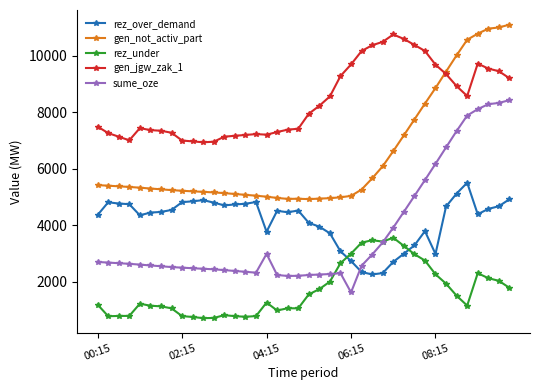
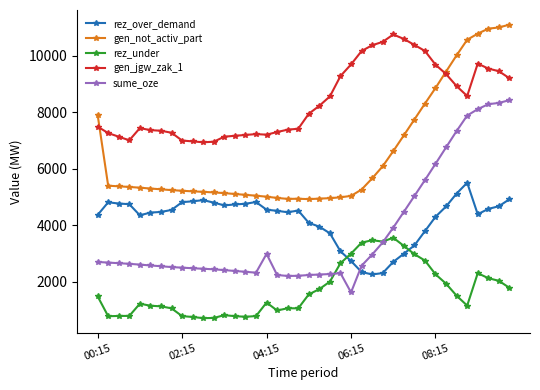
  {
    "rez_over_demand": {
      "00:15": 4400,
      "02:15": 4800,
-     "04:15": 3800,
+     "04:15": 4600,
      "06:15": 2700,
-     "08:15": 3000
+     "08:15": 4300
    },
    "gen_not_activ_part": {
-     "00:15": 5400,
+     "00:15": 7900,
      "02:15": 5200,
      "04:15": 5000,
      "06:15": 5000,
      "08:15": 8900
    },
    "rez_under": {
-     "00:15": 1200,
+     "00:15": 1500,
      "02:15": 800,
      "04:15": 1300,
      "06:15": 3000,
      "08:15": 2300
    },
    "gen_jgw_zak_1": {
      "00:15": 7500,
      "02:15": 7000,
      "04:15": 7200,
      "06:15": 9700,
      "08:15": 9700
    },
    "sume_oze": {
      "00:15": 2700,
      "02:15": 2500,
      "04:15": 3000,
      "06:15": 1600,
      "08:15": 6200
    }
  }
